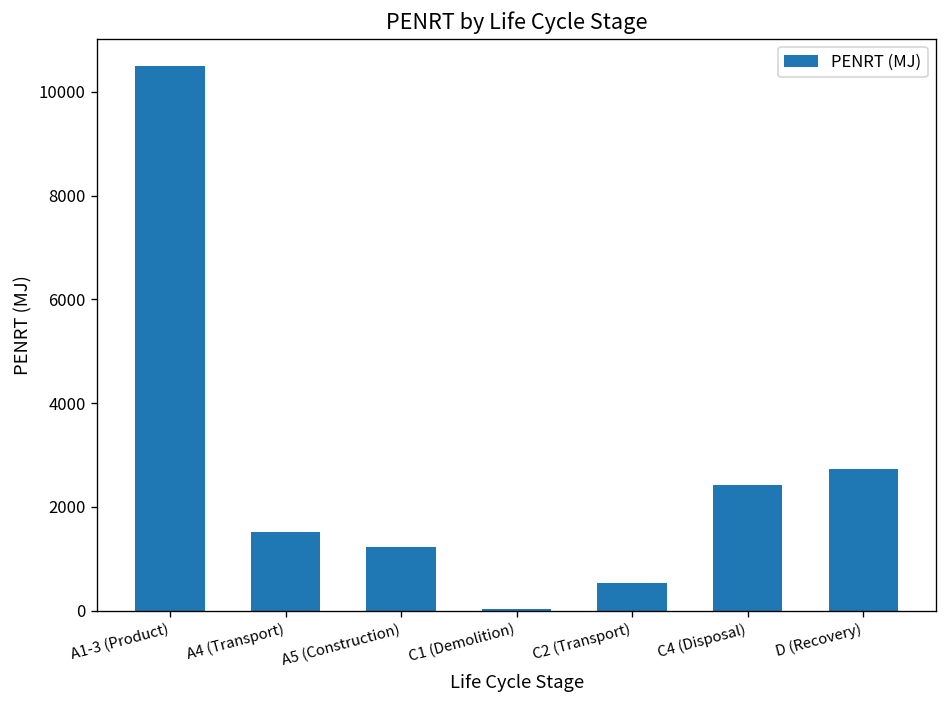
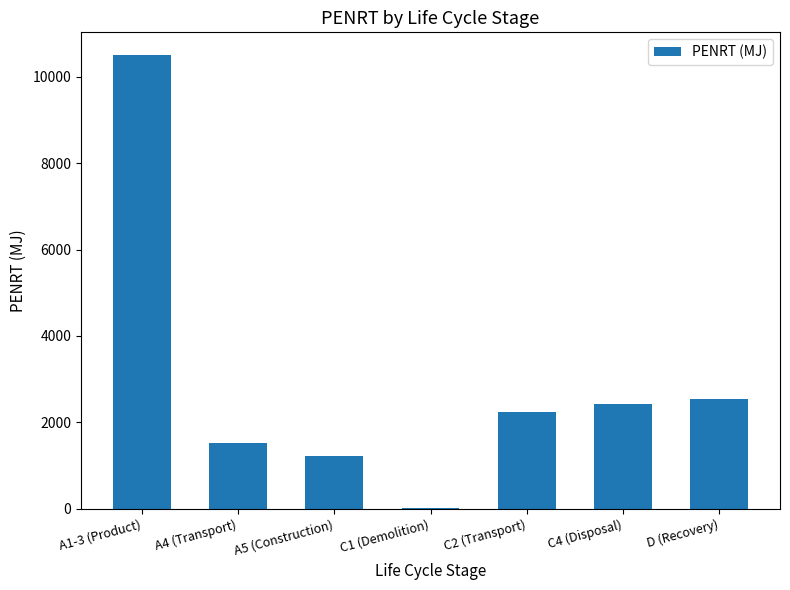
  {
    "A1-3 (Product)": 10500,
    "A4 (Transport)": 1500,
    "A5 (Construction)": 1200,
-   "C2 (Transport)": 500,
+   "C2 (Transport)": 2200,
    "C4 (Disposal)": 2400,
-   "D (Recovery)": 2700
+   "D (Recovery)": 2500
  }
